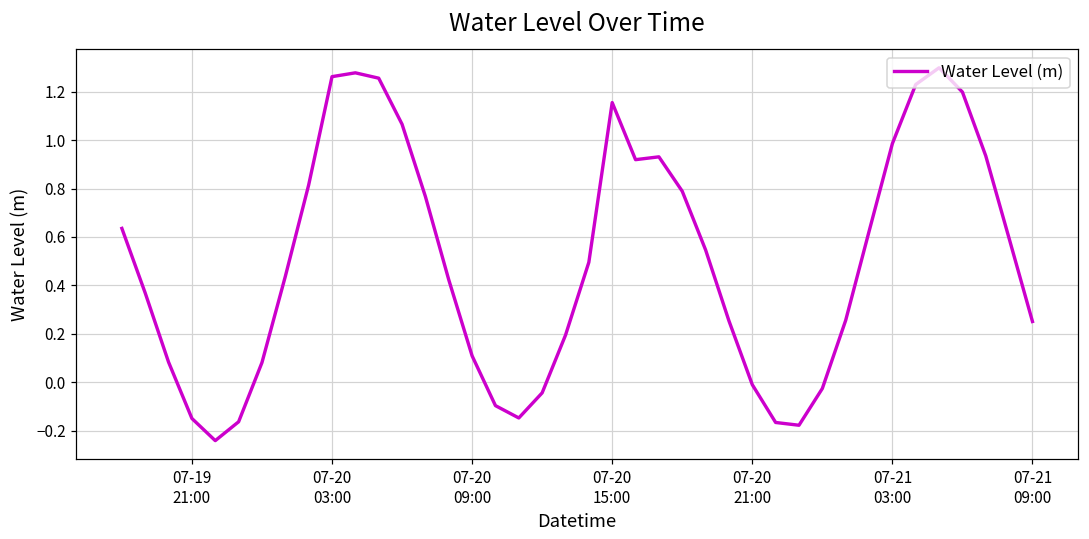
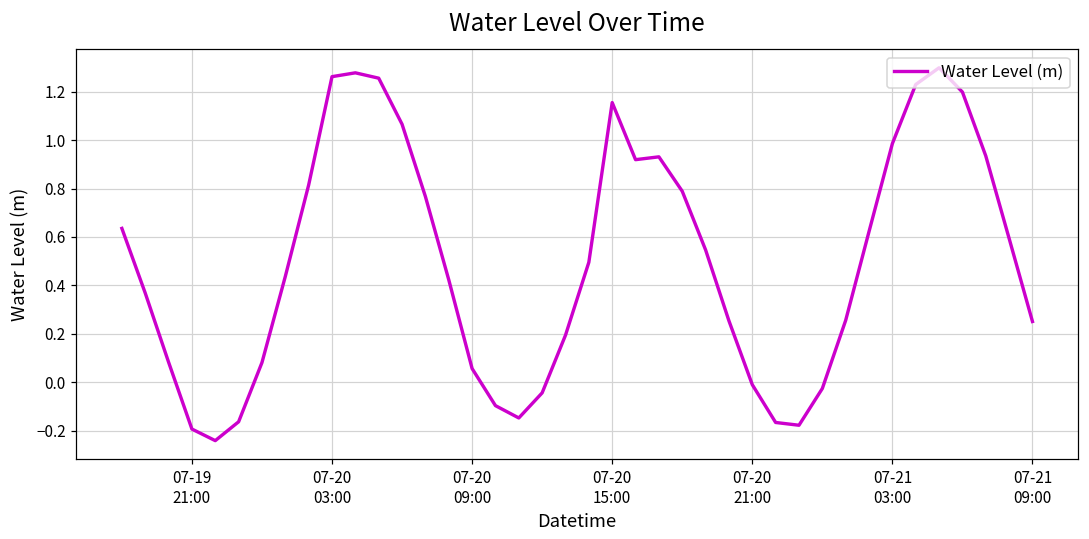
  {
-   "07-19 21:00": -0.15,
+   "07-19 21:00": -0.19,
    "07-20 03:00": 1.26,
-   "07-20 09:00": 0.11,
+   "07-20 09:00": 0.06,
    "07-20 15:00": 1.15,
    "07-20 21:00": -0.01,
    "07-21 03:00": 0.99,
    "07-21 09:00": 0.25
  }
